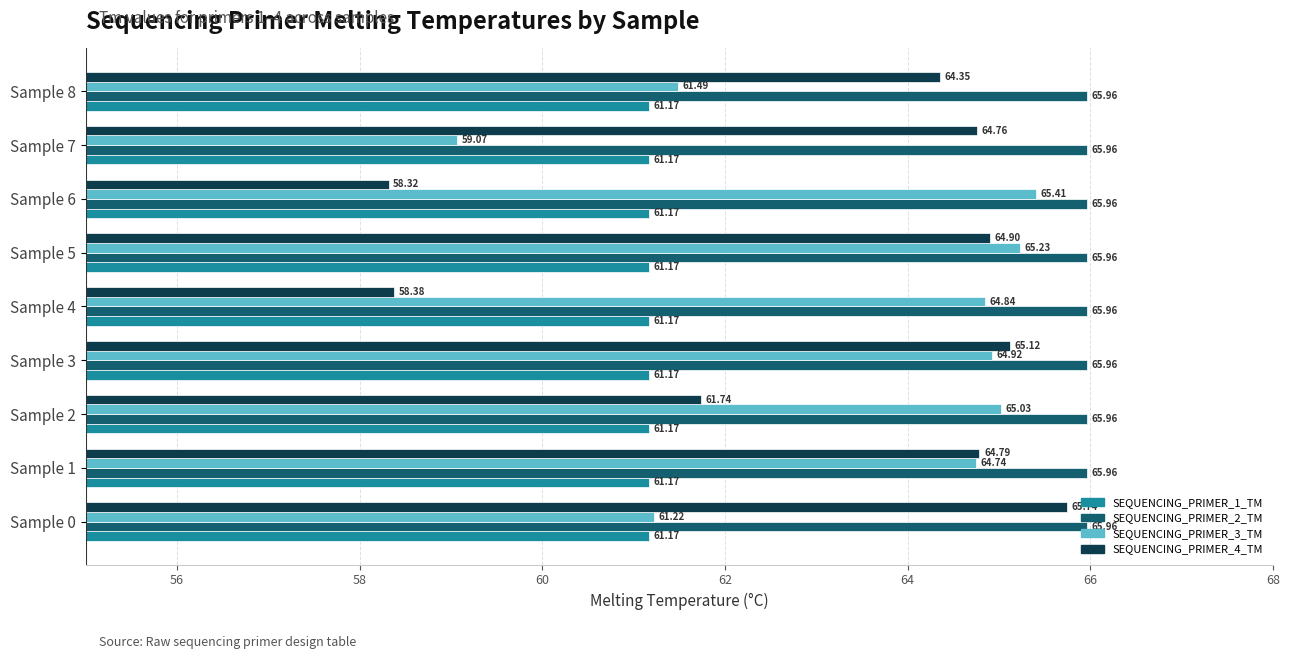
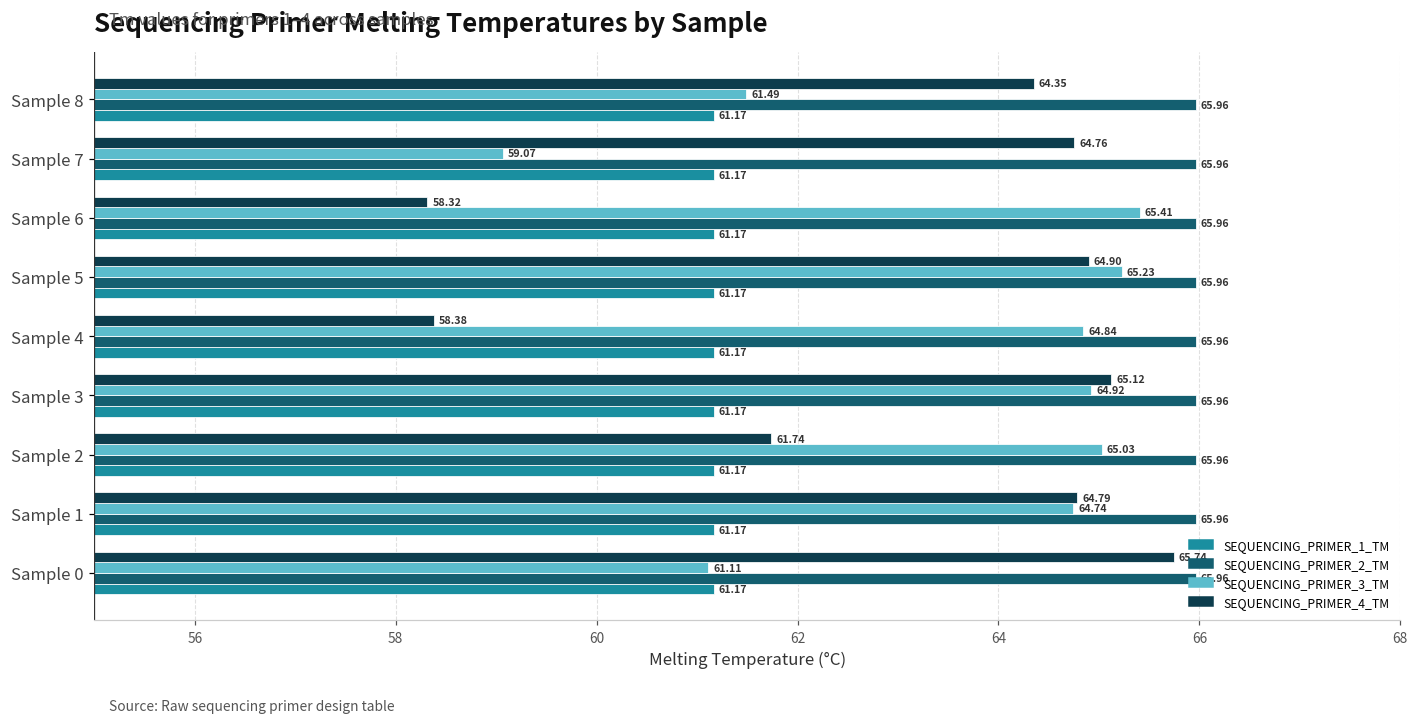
  {
    "SEQUENCING_PRIMER_1_TM": {
      "Sample 8": 61.17,
      "Sample 7": 61.17,
      "Sample 6": 61.17,
      "Sample 5": 61.17,
      "Sample 4": 61.17,
      "Sample 3": 61.17,
      "Sample 2": 61.17,
      "Sample 1": 61.17,
      "Sample 0": 61.17
    },
    "SEQUENCING_PRIMER_3_TM": {
      "Sample 8": 61.49,
      "Sample 7": 59.07,
      "Sample 6": 65.41,
      "Sample 5": 65.23,
      "Sample 4": 64.84,
      "Sample 3": 64.92,
      "Sample 2": 65.03,
      "Sample 1": 64.74,
-     "Sample 0": 61.22
+     "Sample 0": 61.11
    }
  }
